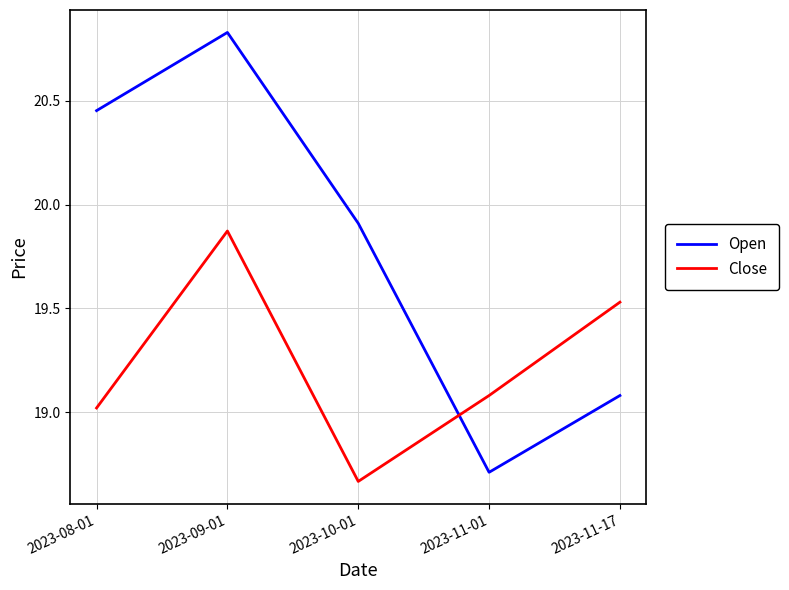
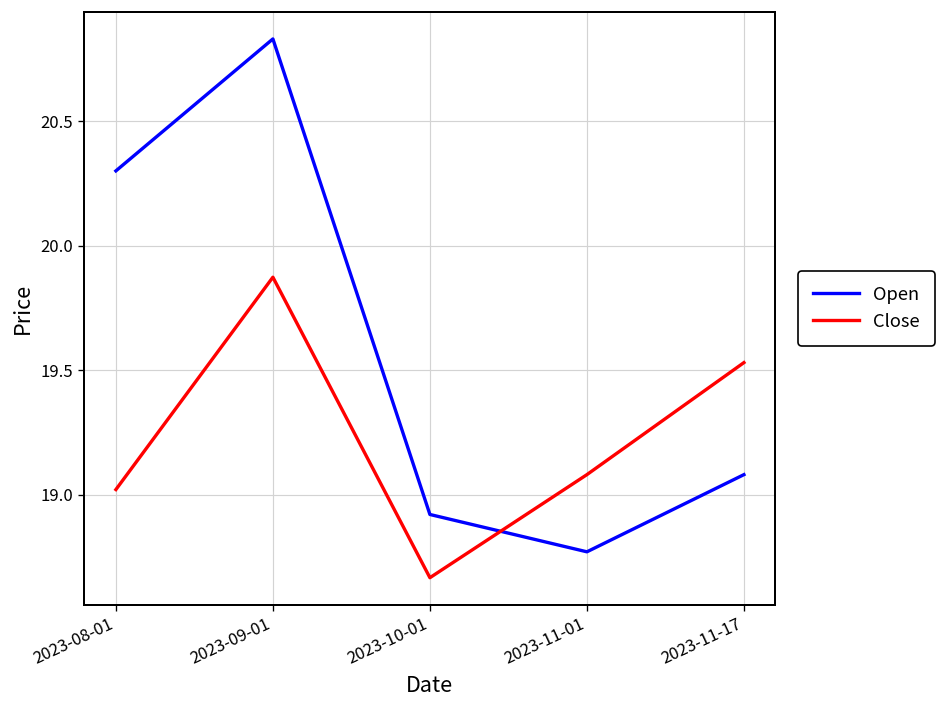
  {
    "Open": {
-     "2023-08-01": 20.45,
+     "2023-08-01": 20.30,
      "2023-09-01": 20.83,
-     "2023-10-01": 19.91,
-     "2023-11-01": 18.71,
+     "2023-10-01": 18.92,
+     "2023-11-01": 18.77,
      "2023-11-17": 19.08
    },
    "Close": {
      "2023-08-01": 19.02,
      "2023-09-01": 19.87,
      "2023-10-01": 18.67,
      "2023-11-01": 19.08,
      "2023-11-17": 19.53
    }
  }
